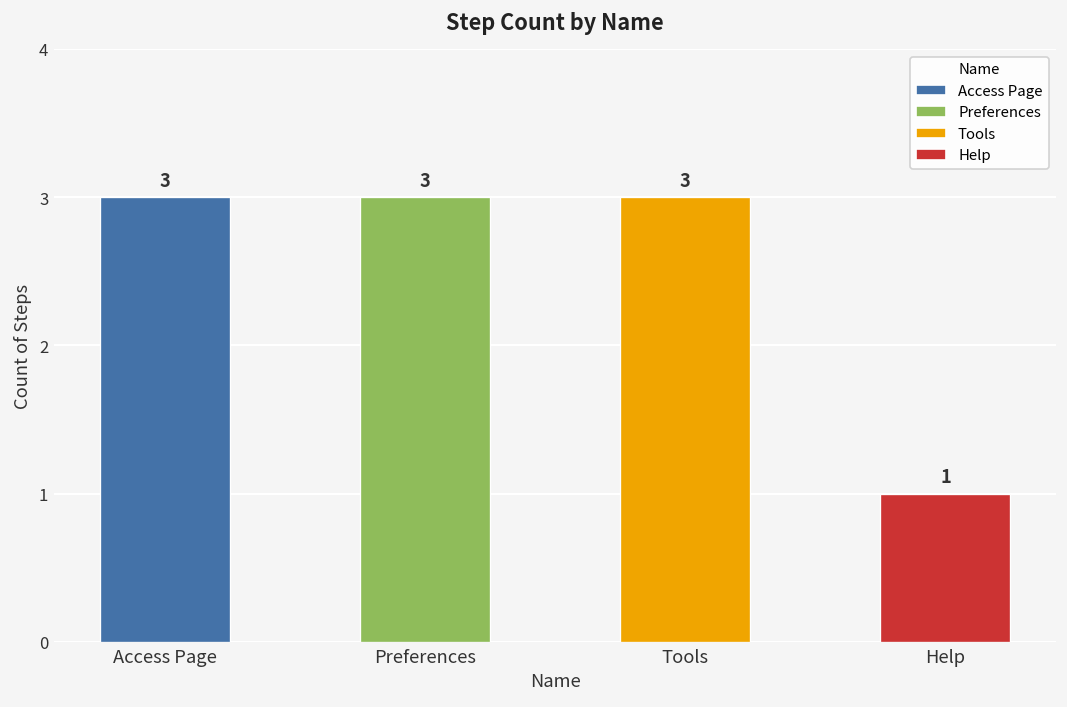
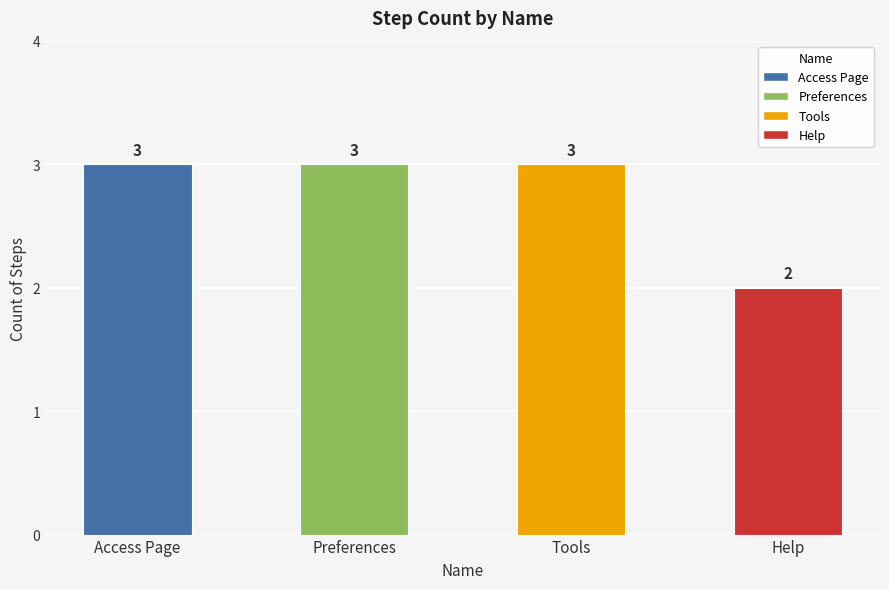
  {
    "Access Page": 3,
    "Preferences": 3,
    "Tools": 3,
-   "Help": 1
+   "Help": 2
  }
